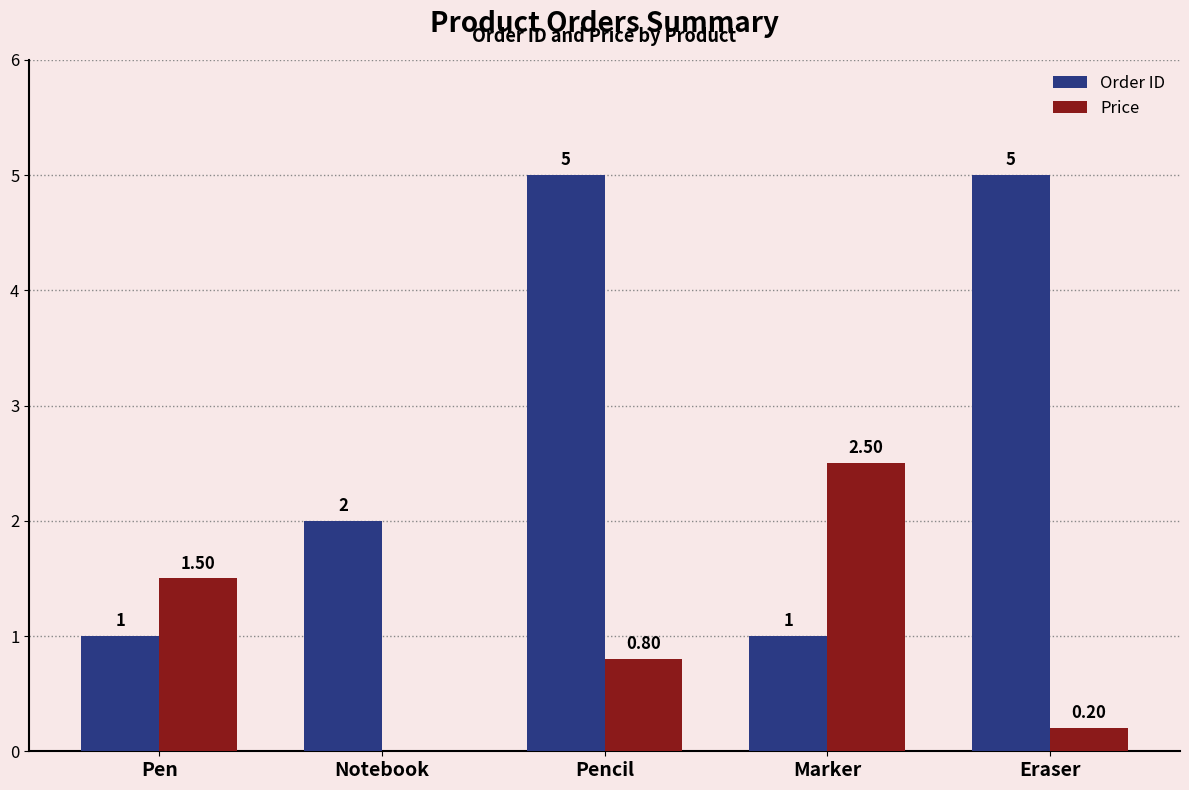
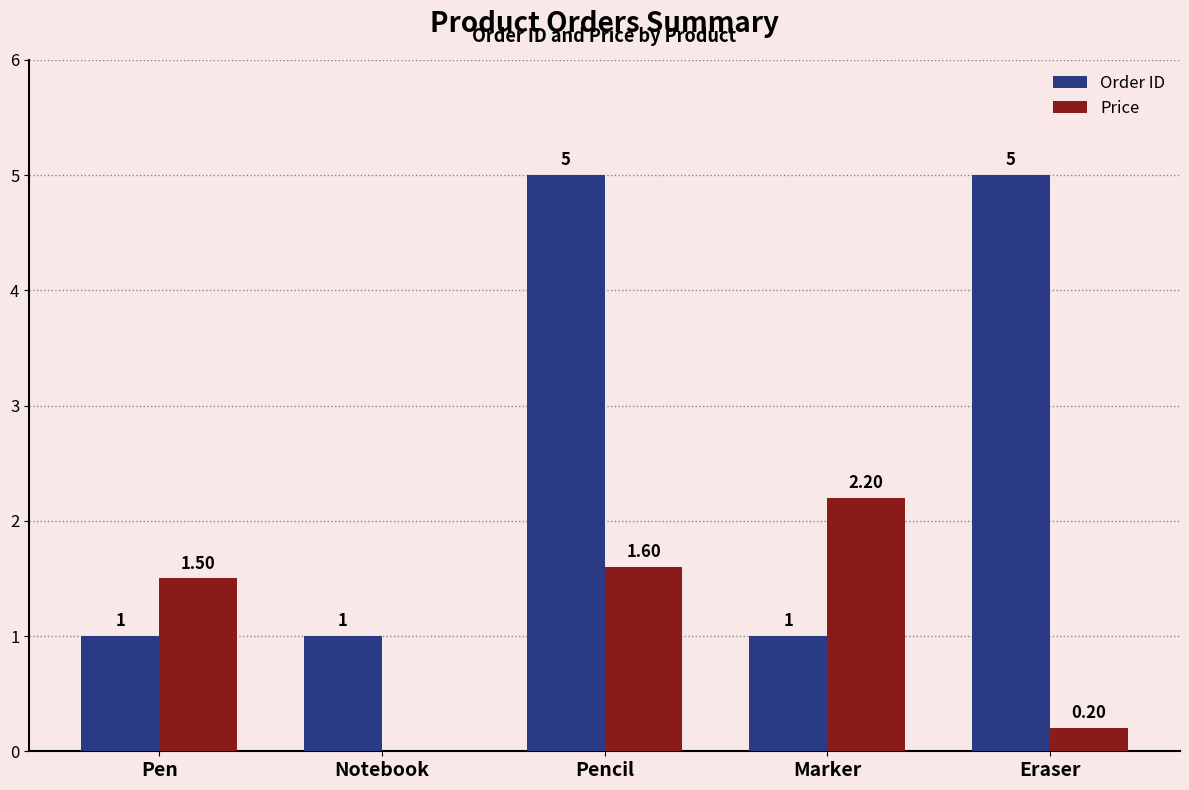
  {
    "Order ID": {
      "Pen": 1,
-     "Notebook": 2,
+     "Notebook": 1,
      "Pencil": 5,
      "Marker": 1,
      "Eraser": 5
    },
    "Price": {
      "Pen": 1.50,
-     "Pencil": 0.80,
-     "Marker": 2.50,
+     "Pencil": 1.60,
+     "Marker": 2.20,
      "Eraser": 0.20
    }
  }
